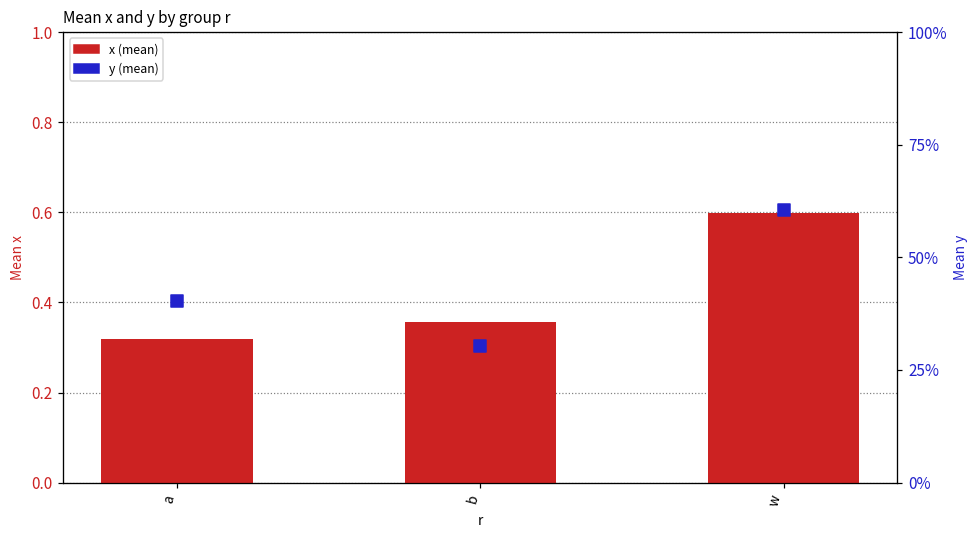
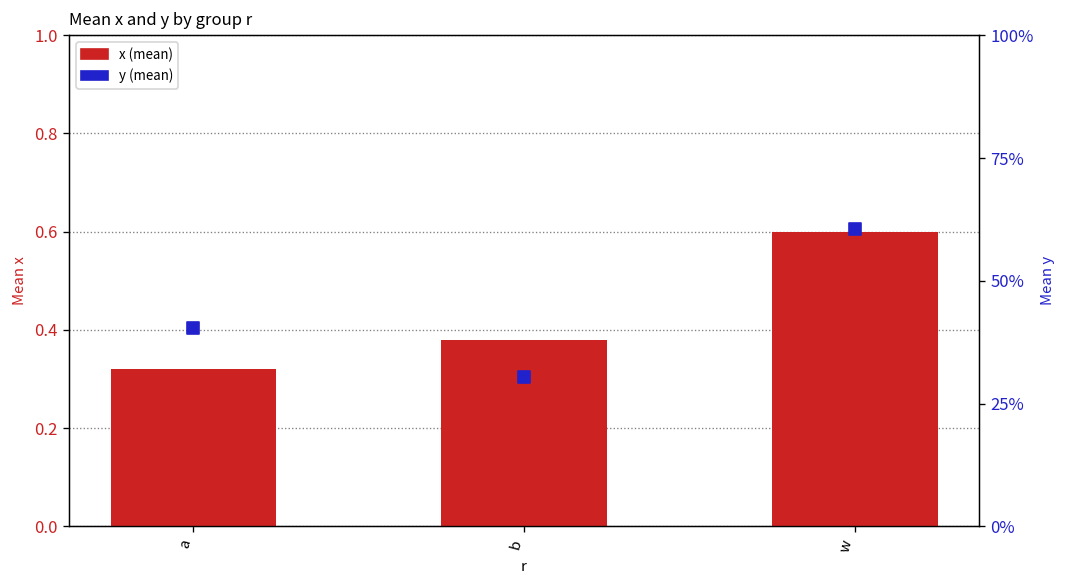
  {
    "x (mean)": {
      "a": 0.32,
-     "b": 0.36,
+     "b": 0.38,
      "w": 0.60
    }
  }
